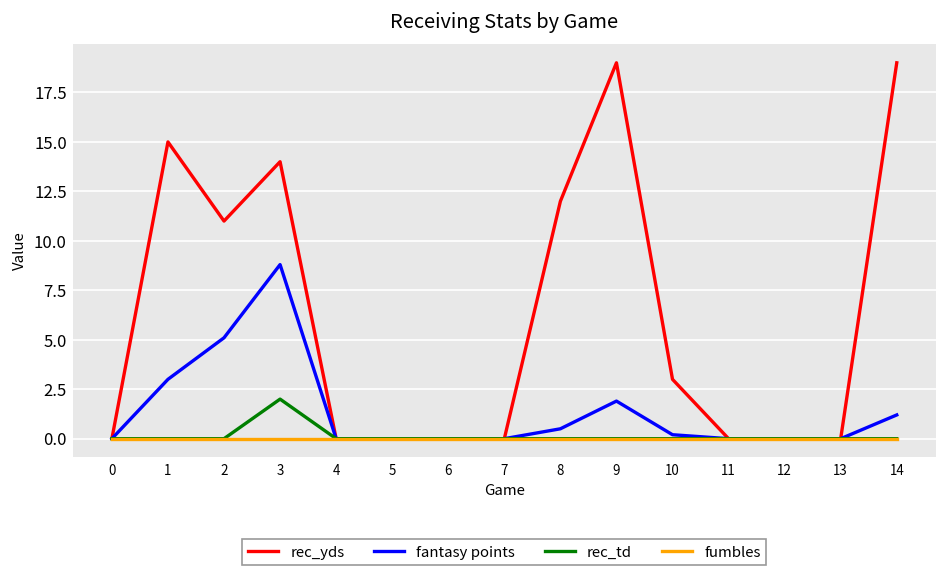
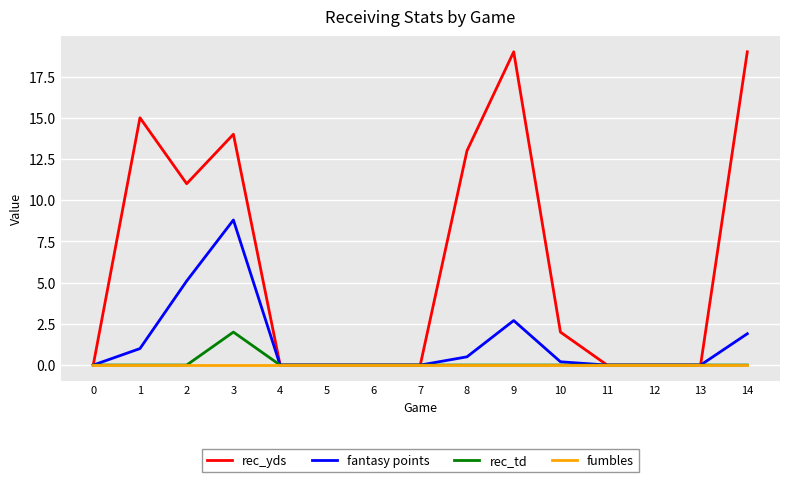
  {
    "rec_yds": {
      "1": 15,
      "2": 11,
      "3": 14,
-     "8": 12,
+     "8": 13,
      "9": 19,
-     "10": 3,
+     "10": 2,
      "14": 19
    },
    "fantasy points": {
-     "1": 3,
+     "1": 1,
      "2": 5.1,
      "3": 8.8,
      "8": 0.5,
-     "9": 1.9,
+     "9": 2.7,
      "10": 0.2,
-     "14": 1.2
+     "14": 1.9
    },
    "rec_td": {
      "3": 2.0
    },
    "fumbles": {
      "3": 0.0
    }
  }
